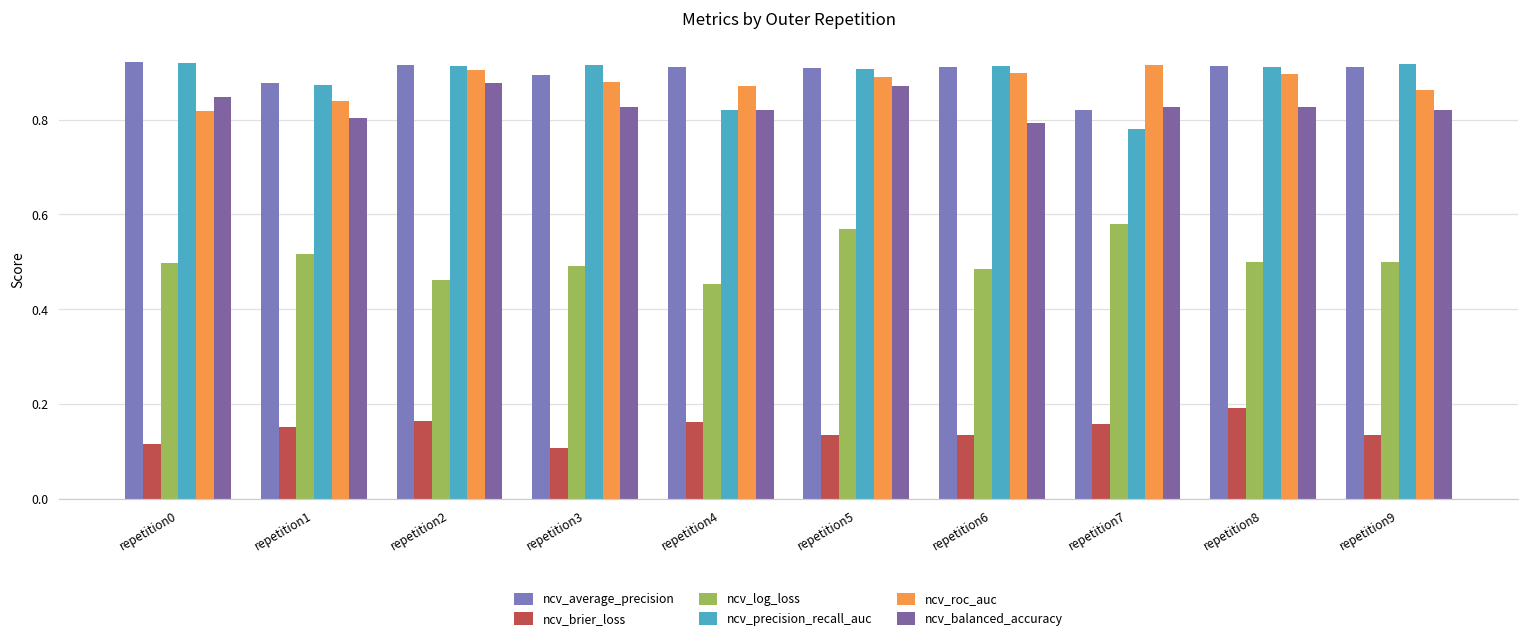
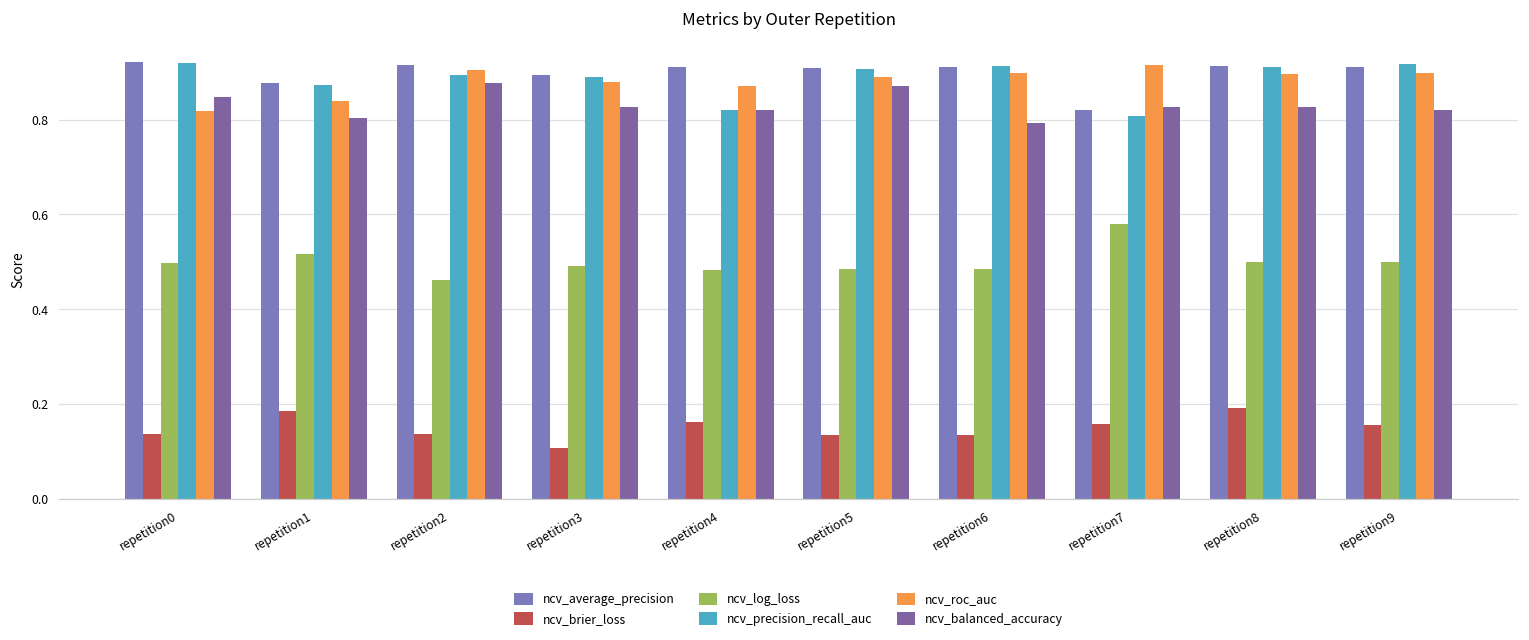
  {
    "ncv_brier_loss": {
-     "repetition0": 0.12,
-     "repetition1": 0.15,
-     "repetition2": 0.16,
+     "repetition0": 0.14,
+     "repetition1": 0.18,
+     "repetition2": 0.14,
      "repetition3": 0.11,
      "repetition4": 0.16,
      "repetition5": 0.14,
      "repetition6": 0.14,
      "repetition7": 0.16,
      "repetition8": 0.19,
-     "repetition9": 0.14
+     "repetition9": 0.16
    },
    "ncv_log_loss": {
      "repetition0": 0.50,
      "repetition1": 0.52,
      "repetition2": 0.46,
      "repetition3": 0.49,
-     "repetition4": 0.45,
-     "repetition5": 0.57,
+     "repetition4": 0.48,
+     "repetition5": 0.49,
      "repetition6": 0.49,
      "repetition7": 0.58,
      "repetition8": 0.50,
      "repetition9": 0.50
    },
    "ncv_precision_recall_auc": {
      "repetition0": 0.92,
      "repetition1": 0.87,
-     "repetition2": 0.91,
-     "repetition3": 0.91,
+     "repetition2": 0.89,
+     "repetition3": 0.89,
      "repetition4": 0.82,
      "repetition5": 0.91,
      "repetition6": 0.91,
-     "repetition7": 0.78,
+     "repetition7": 0.81,
      "repetition8": 0.91,
      "repetition9": 0.92
    },
    "ncv_roc_auc": {
      "repetition0": 0.82,
      "repetition1": 0.84,
      "repetition2": 0.90,
      "repetition3": 0.88,
      "repetition4": 0.87,
      "repetition5": 0.89,
      "repetition6": 0.90,
      "repetition7": 0.92,
      "repetition8": 0.90,
-     "repetition9": 0.86
+     "repetition9": 0.90
    }
  }
